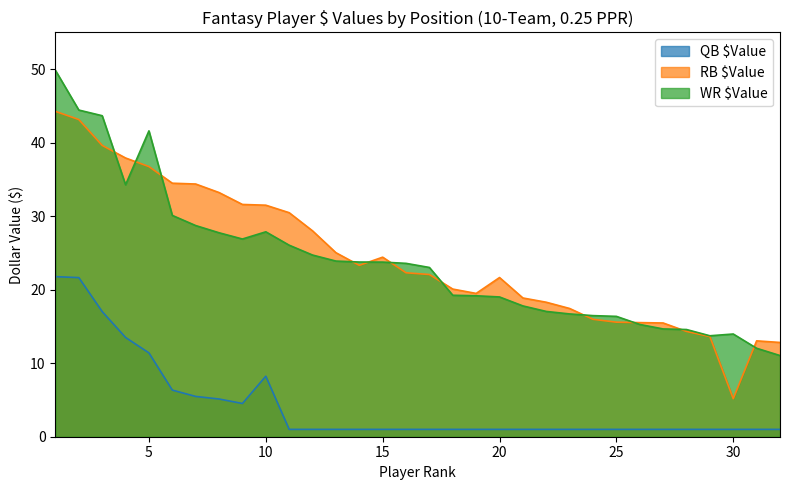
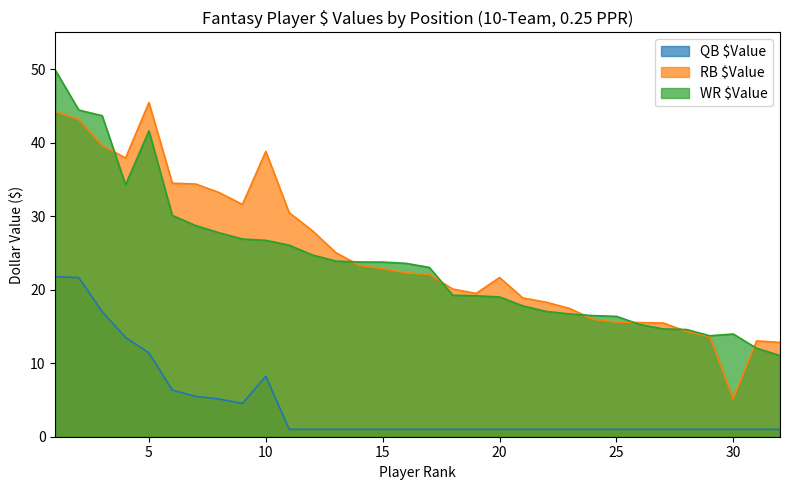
  {
    "QB $Value": {
      "5": 11,
      "10": 8,
      "15": 1,
      "20": 1,
      "25": 1,
      "30": 1
    },
    "RB $Value": {
-     "5": 37,
-     "10": 31,
-     "15": 24,
+     "5": 45,
+     "10": 39,
+     "15": 23,
      "20": 22,
      "25": 16,
      "30": 5
    },
    "WR $Value": {
      "5": 42,
-     "10": 28,
+     "10": 27,
      "15": 24,
      "20": 19,
      "25": 16,
      "30": 14
    }
  }
